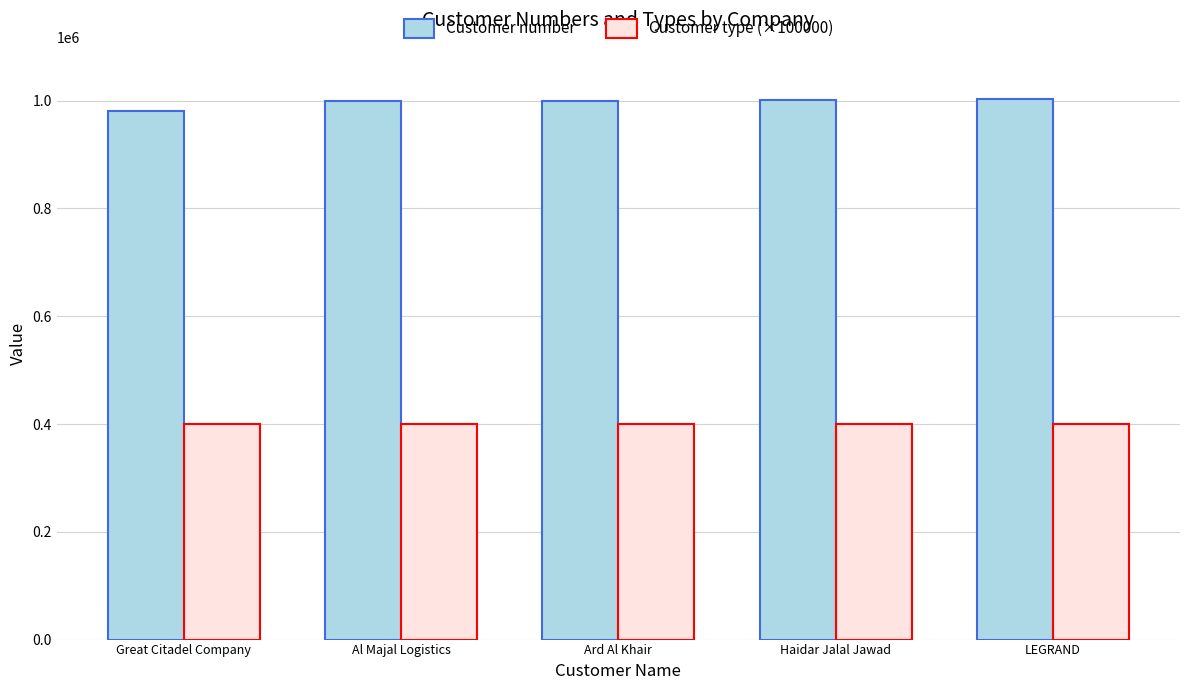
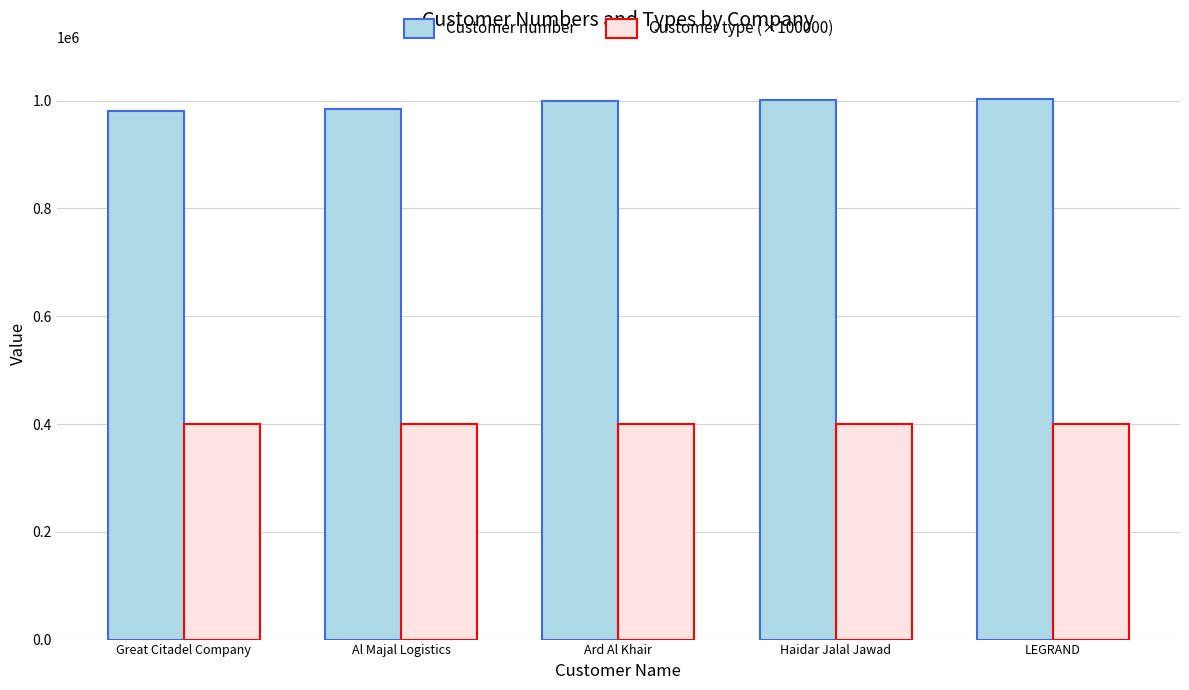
  {
    "Customer number": {
      "Great Citadel Company": 980000,
-     "Al Majal Logistics": 1000000,
+     "Al Majal Logistics": 980000,
      "Ard Al Khair": 1000000,
      "Haidar Jalal Jawad": 1000000,
      "LEGRAND": 1000000
    },
    "Customer type (×100000)": {
      "Great Citadel Company": 400000,
      "Al Majal Logistics": 400000,
      "Ard Al Khair": 400000,
      "Haidar Jalal Jawad": 400000,
      "LEGRAND": 400000
    }
  }
